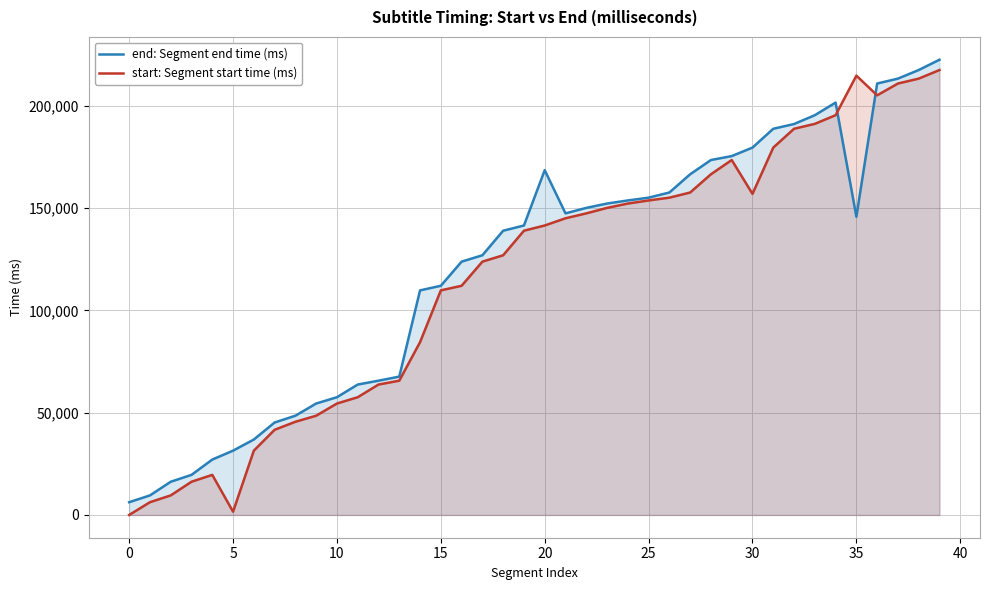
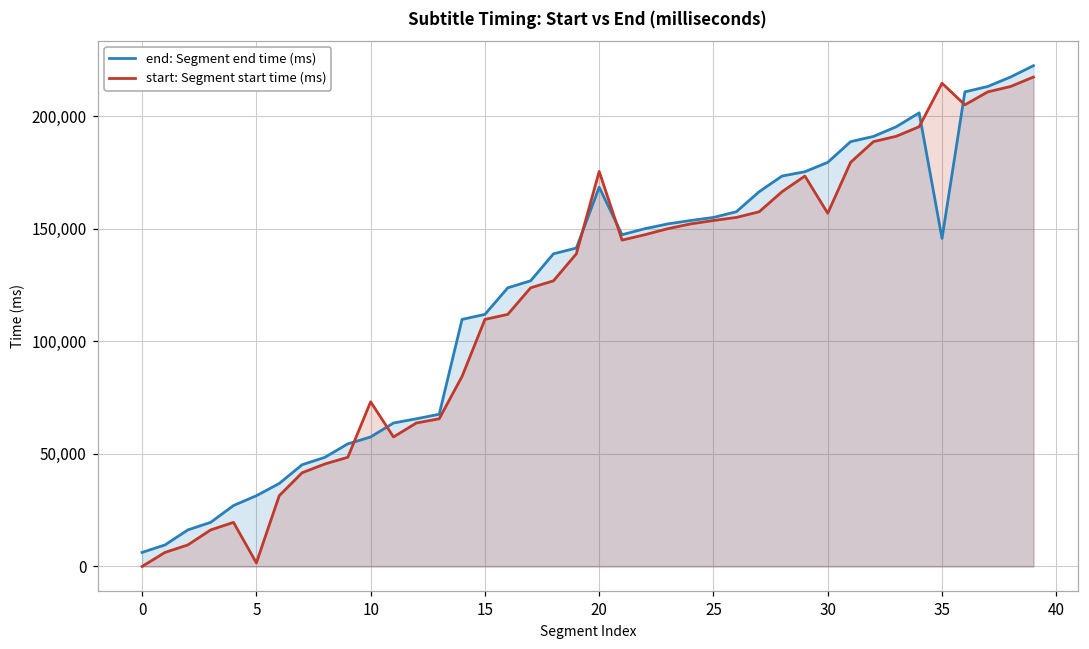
  {
    "end: Segment end time (ms)": {
      "0": "6,000",
      "5": "31,000",
      "10": "58,000",
      "15": "112,000",
      "20": "169,000",
      "25": "155,000",
      "30": "180,000",
      "35": "146,000"
    },
    "start: Segment start time (ms)": {
      "0": "0",
      "5": "2,000",
-     "10": "54,000",
+     "10": "73,000",
      "15": "110,000",
-     "20": "142,000",
+     "20": "176,000",
      "25": "154,000",
      "30": "157,000",
      "35": "215,000"
    }
  }
